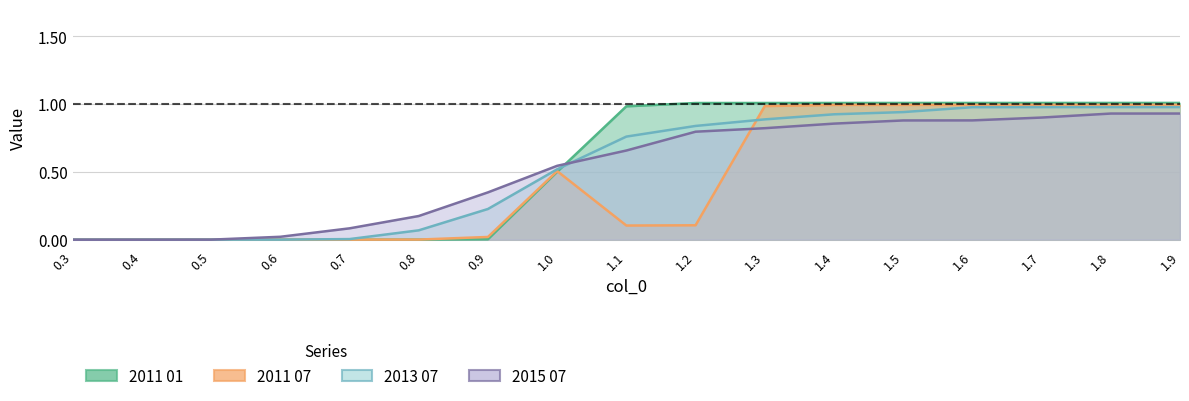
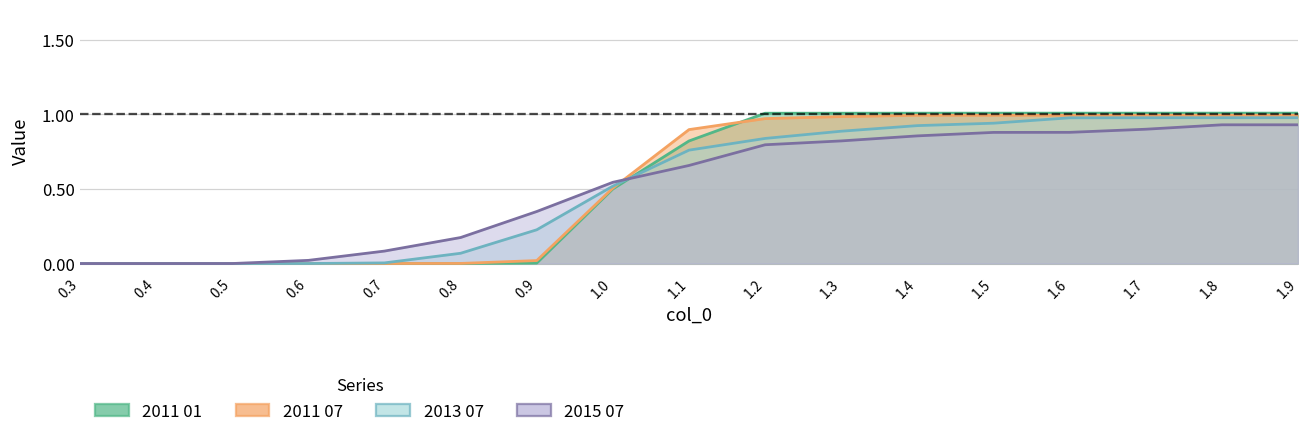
  {
    "2011 01": {
-     "1.1": 0.98,
+     "1.1": 0.82,
      "1.2": 1.01,
      "1.3": 1.01
    },
    "2011 07": {
-     "1.1": 0.10,
-     "1.2": 0.11,
+     "1.1": 0.90,
+     "1.2": 0.97,
      "1.3": 0.99
    }
  }
